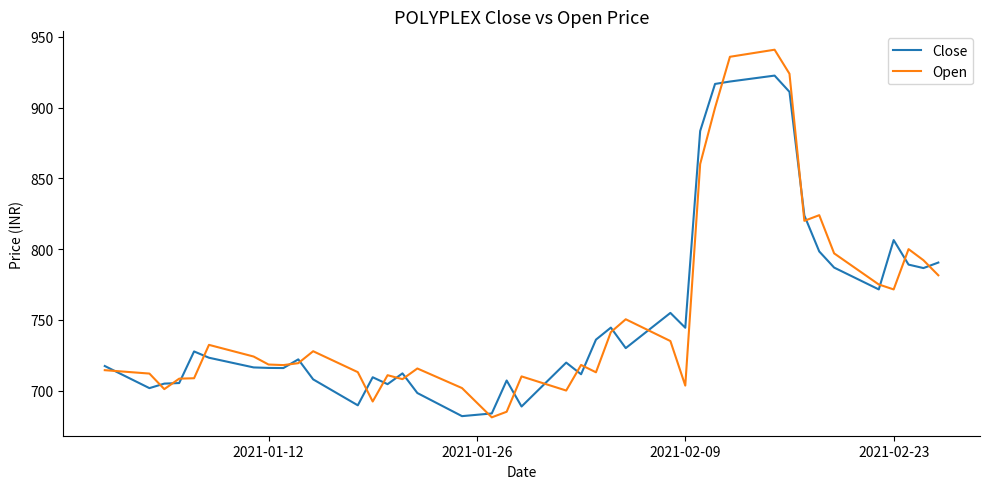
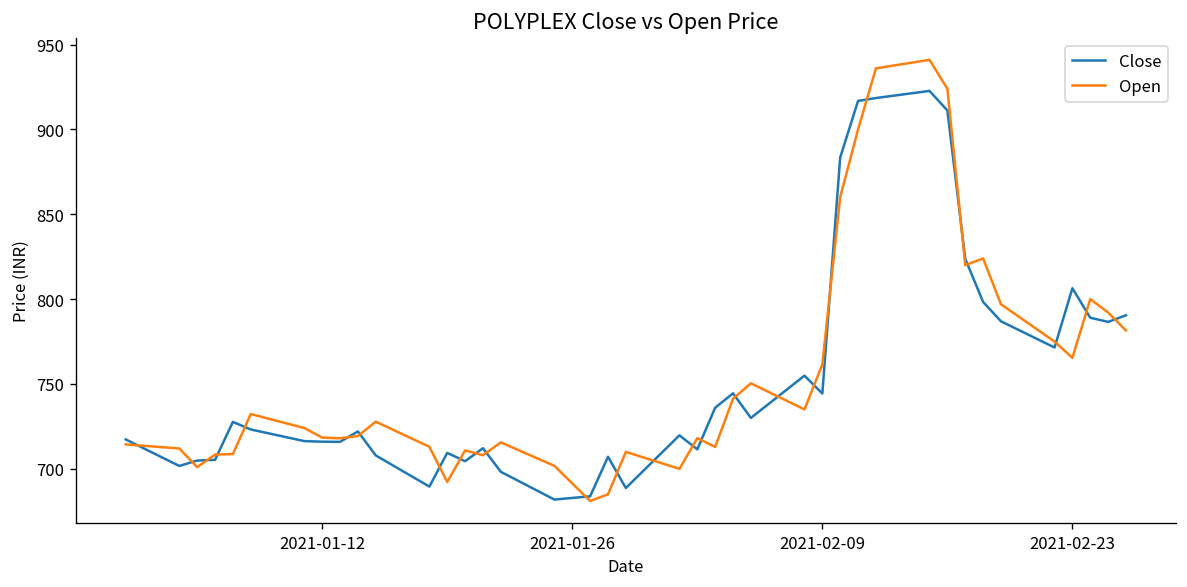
  {
    "Close": {
      "2021-01-12": 716,
      "2021-02-09": 744,
      "2021-02-23": 806
    },
    "Open": {
      "2021-01-12": 718,
-     "2021-02-09": 704,
-     "2021-02-23": 772
+     "2021-02-09": 762,
+     "2021-02-23": 765
    }
  }
